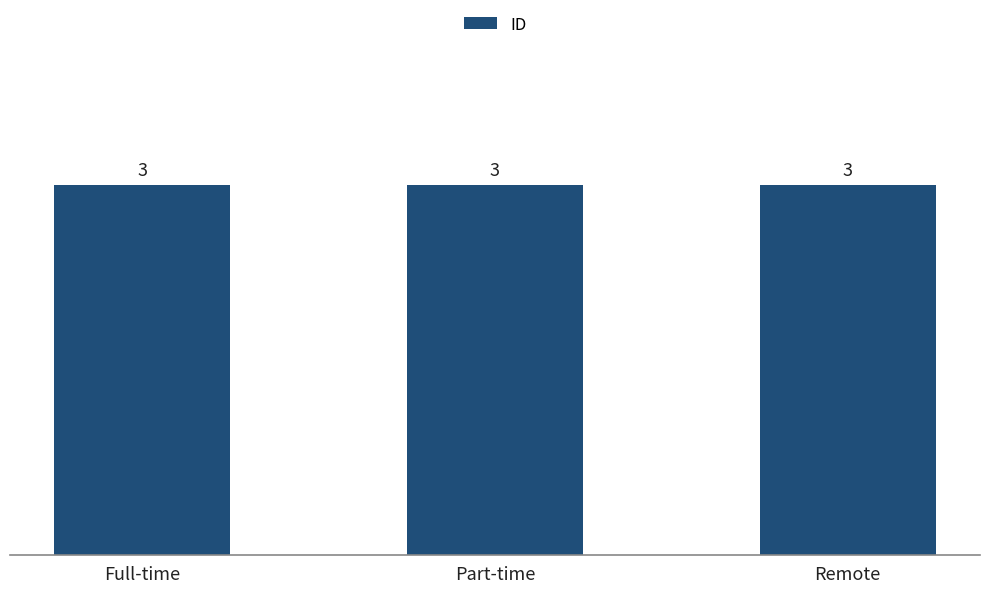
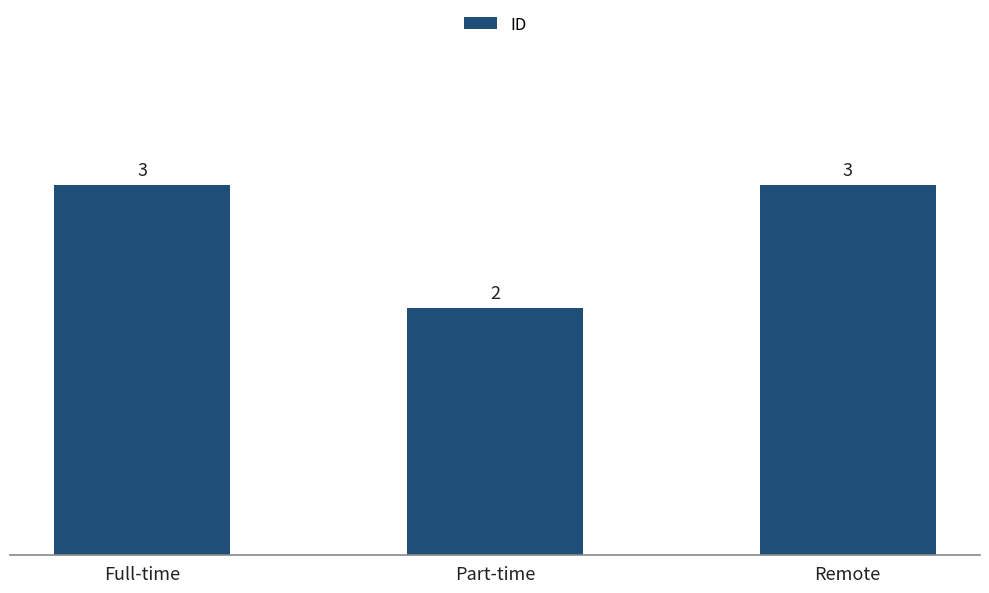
  {
    "Full-time": 3,
-   "Part-time": 3,
+   "Part-time": 2,
    "Remote": 3
  }
